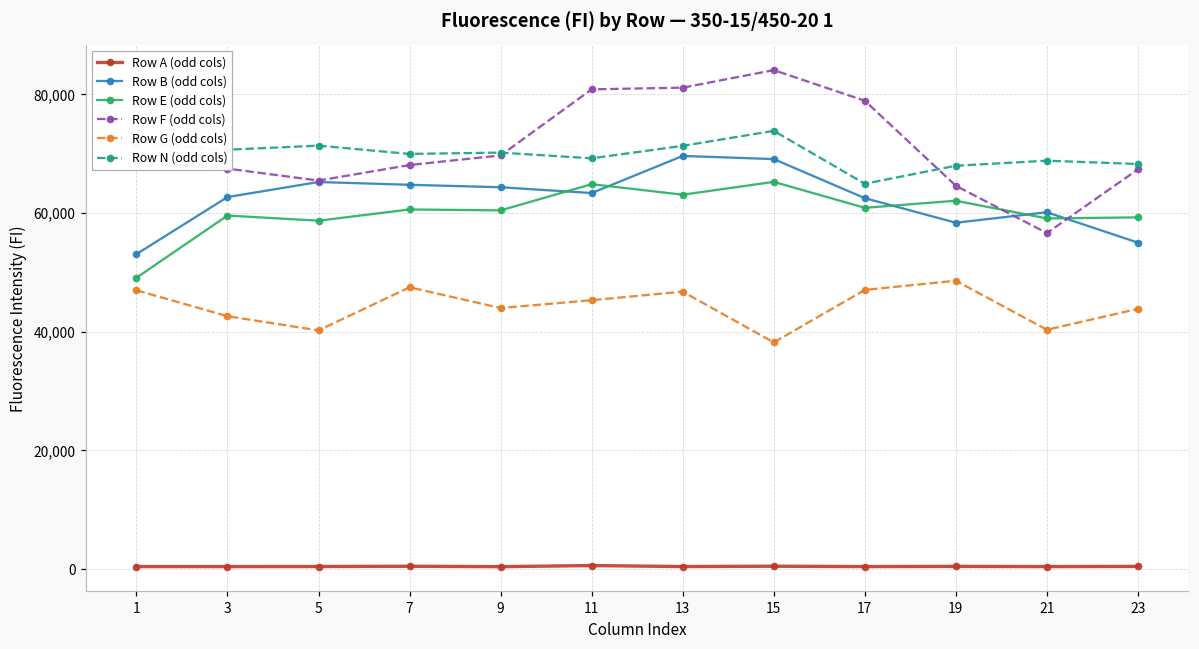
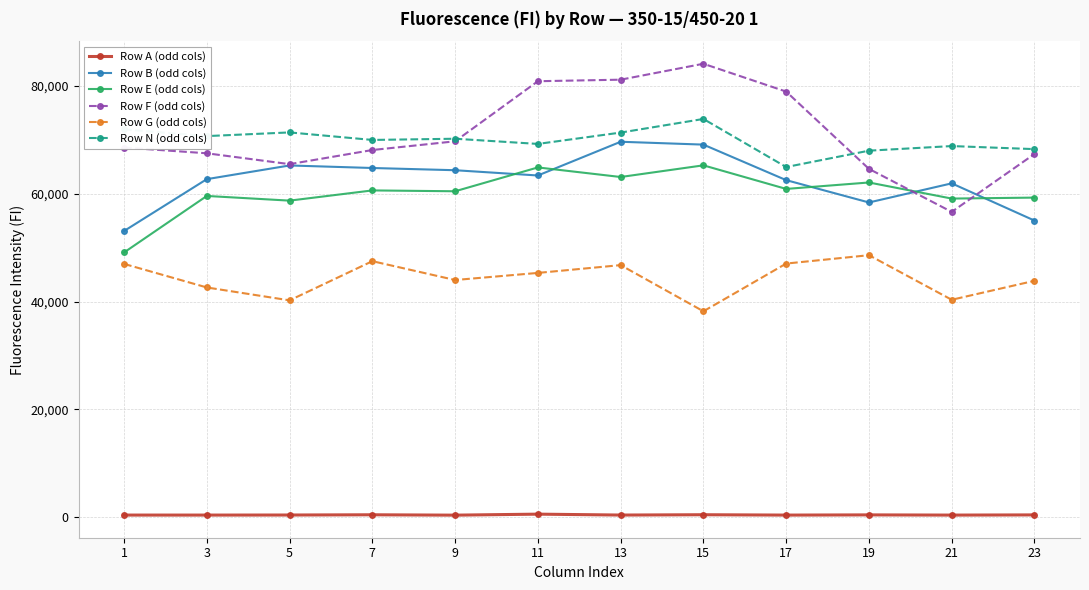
  {
    "Row A (odd cols)": {
      "1": "0",
      "3": "0",
      "5": "0",
      "7": "0",
      "9": "0",
      "11": "1,000",
      "13": "0",
      "15": "0",
      "17": "0",
      "19": "0",
      "21": "0",
      "23": "0"
    },
    "Row B (odd cols)": {
      "1": "53,000",
      "3": "63,000",
      "7": "65,000",
      "9": "64,000",
      "11": "63,000",
      "13": "70,000",
      "15": "69,000",
      "17": "63,000",
      "19": "58,000",
-     "21": "60,000",
+     "21": "62,000",
      "23": "55,000"
    },
    "Row F (odd cols)": {
      "3": "68,000",
      "7": "68,000",
      "9": "70,000",
      "11": "81,000",
      "13": "81,000",
      "15": "84,000",
      "17": "79,000",
      "19": "65,000",
      "21": "57,000",
      "23": "67,000"
    },
    "Row G (odd cols)": {
      "1": "47,000",
      "3": "43,000",
      "5": "40,000",
      "7": "47,000",
      "9": "44,000",
      "11": "45,000",
      "13": "47,000",
      "15": "38,000",
      "17": "47,000",
      "19": "49,000",
      "21": "40,000",
      "23": "44,000"
    }
  }
